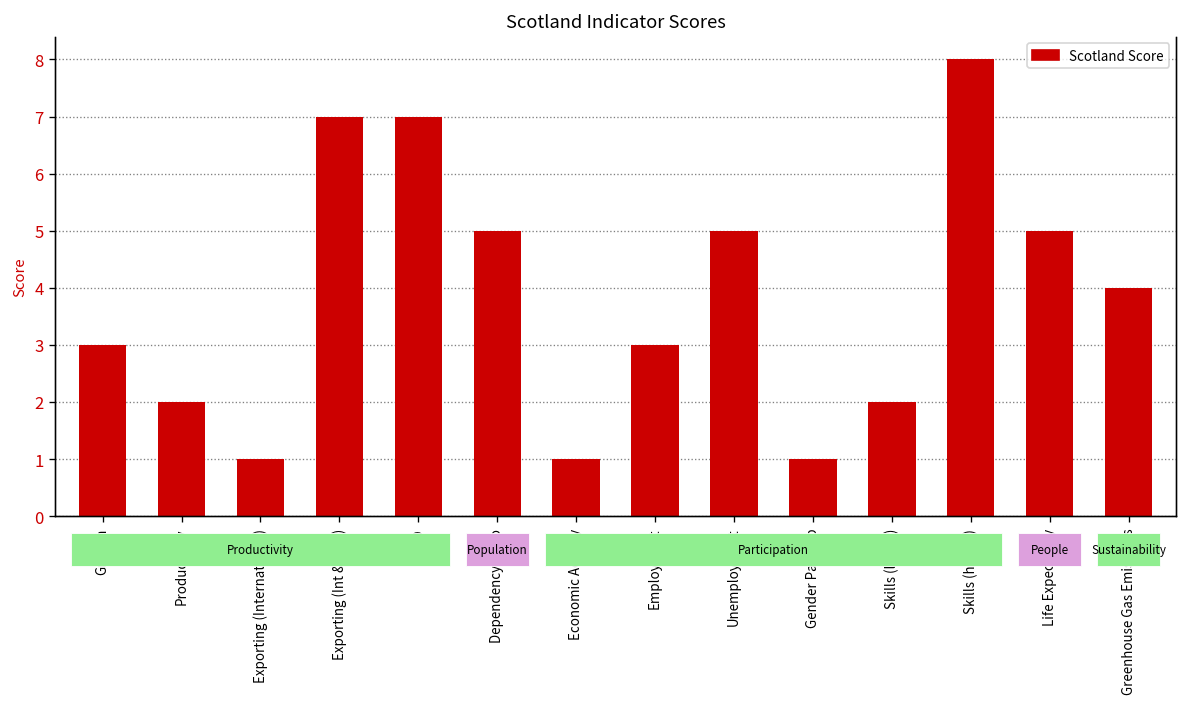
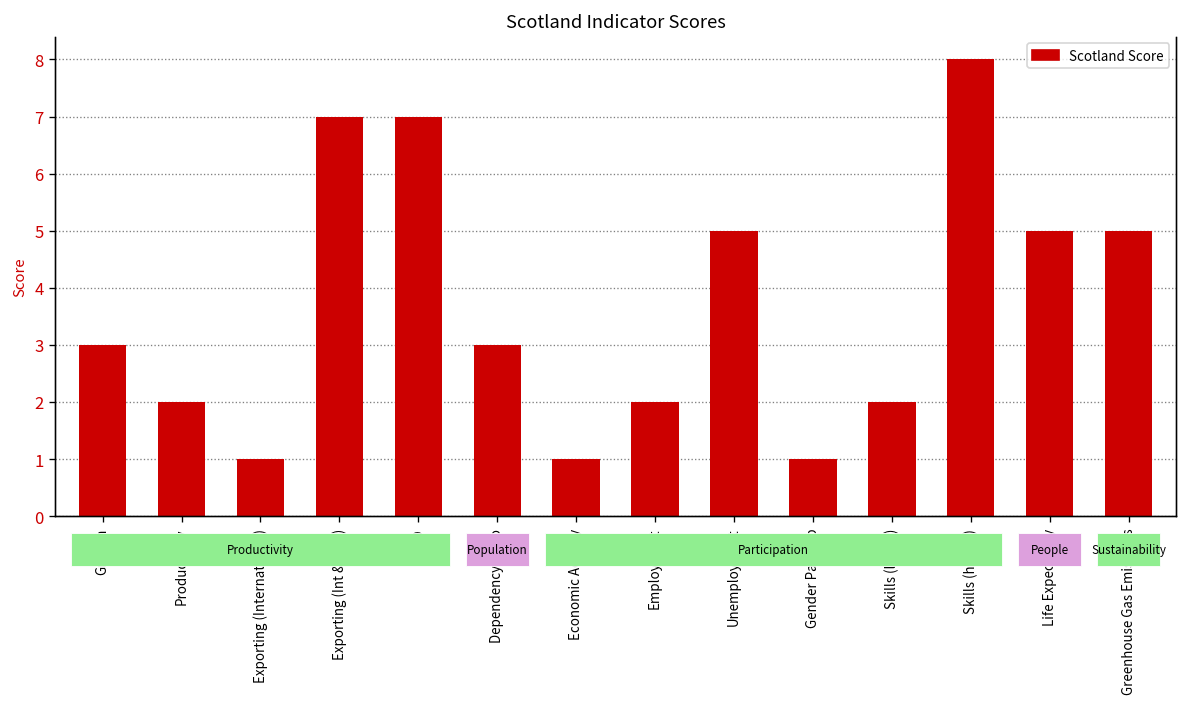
  {
    "Growth": 3,
    "Productivity": 2,
    "Exporting (International)": 1,
    "Exporting (Int & RUK)": 7,
    "RD": 7,
-   "Dependency Ratio": 5,
+   "Dependency Ratio": 3,
    "Economic Activity": 1,
-   "Employment": 3,
+   "Employment": 2,
    "Unemployment": 5,
    "Gender Pay Gap": 1,
    "Skills (lower)": 2,
    "Skills (higher)": 8,
    "Life Expectancy": 5,
-   "Greenhouse Gas Emissions": 4
+   "Greenhouse Gas Emissions": 5
  }
